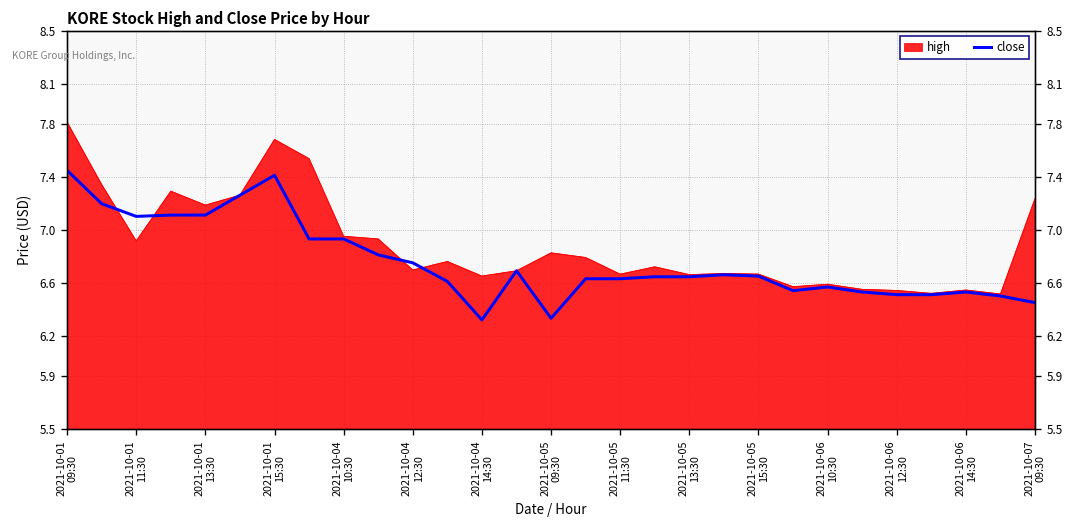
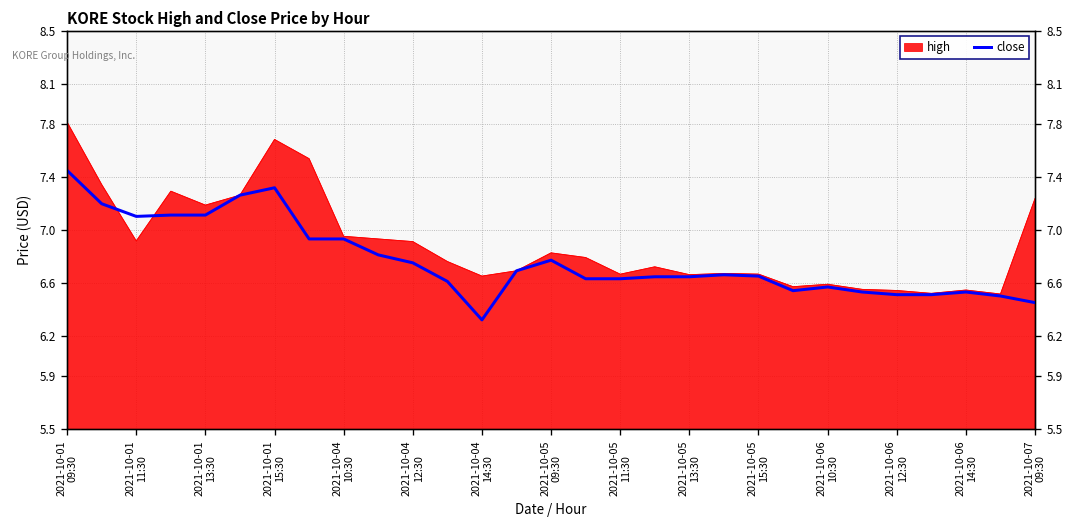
  {
    "high": {
      "2021-10-01 09:30": 7.81,
      "2021-10-01 11:30": 6.91,
      "2021-10-01 13:30": 7.18,
      "2021-10-01 15:30": 7.68,
-     "2021-10-04 12:30": 6.70,
+     "2021-10-04 12:30": 6.91,
      "2021-10-04 14:30": 6.65,
      "2021-10-05 09:30": 6.83,
      "2021-10-05 11:30": 6.66,
      "2021-10-06 12:30": 6.54,
      "2021-10-07 09:30": 7.23
    },
    "close": {
      "2021-10-01 09:30": 7.45,
      "2021-10-01 11:30": 7.10,
      "2021-10-01 13:30": 7.11,
-     "2021-10-01 15:30": 7.41,
+     "2021-10-01 15:30": 7.32,
      "2021-10-04 12:30": 6.75,
      "2021-10-04 14:30": 6.32,
-     "2021-10-05 09:30": 6.33,
+     "2021-10-05 09:30": 6.77,
      "2021-10-05 11:30": 6.63,
      "2021-10-06 12:30": 6.51,
      "2021-10-07 09:30": 6.45
    }
  }
